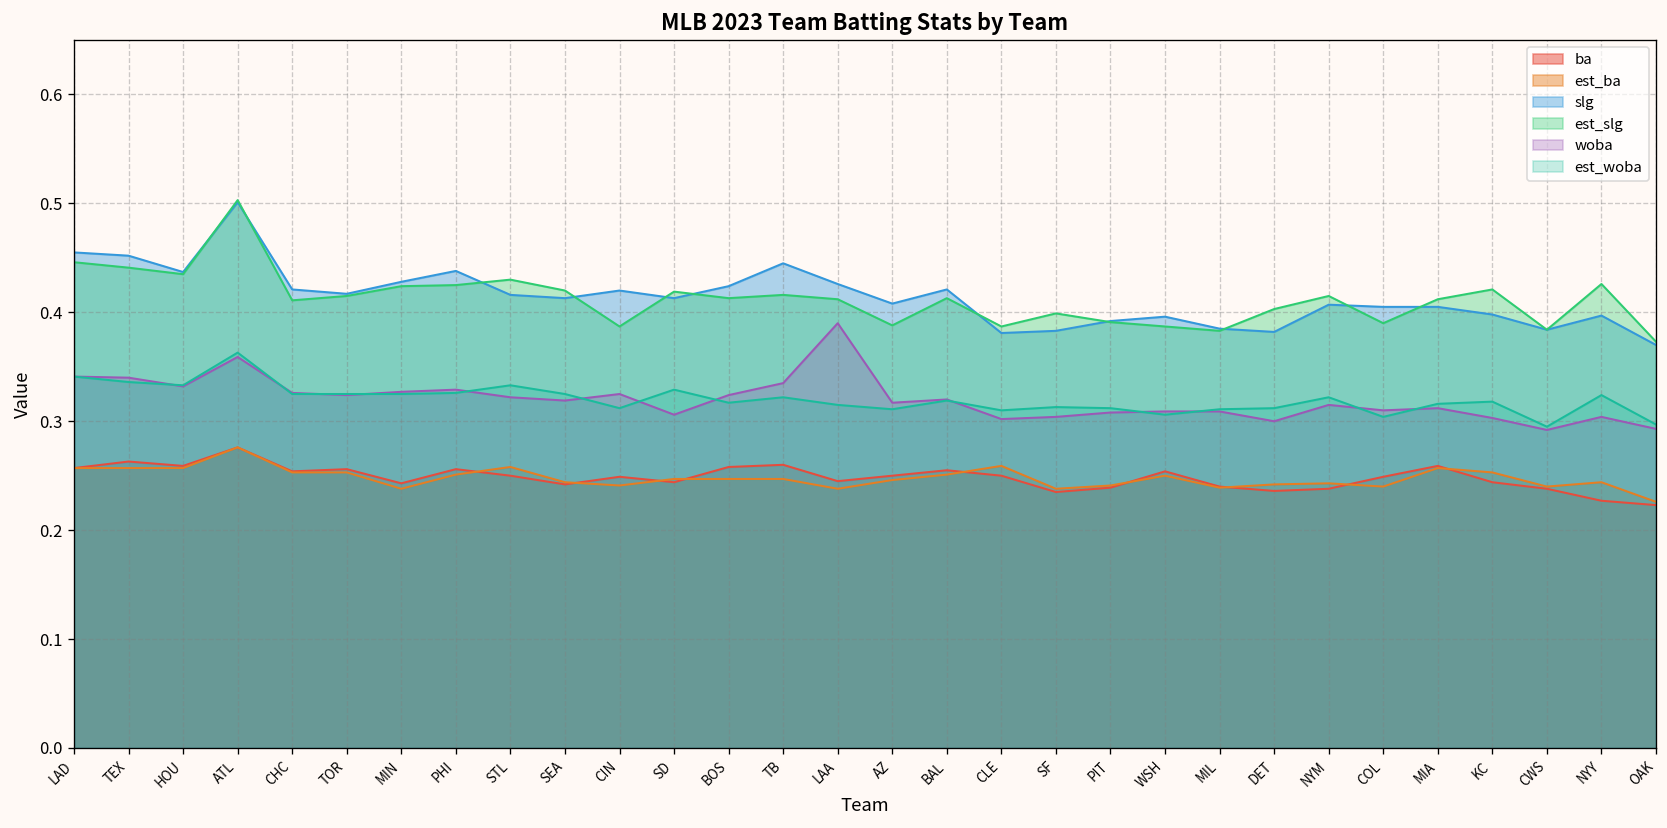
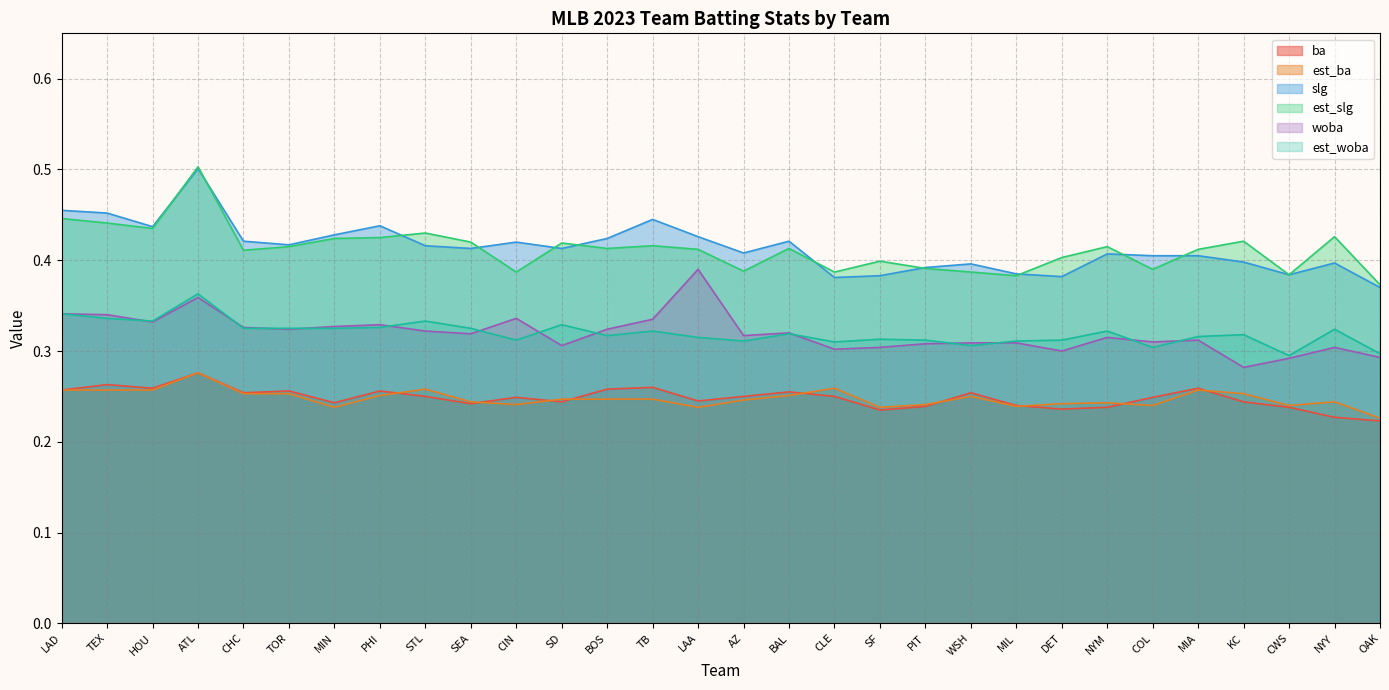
  {
    "woba": {
      "TEX": 0.34,
      "ATL": 0.36,
      "PHI": 0.33,
      "STL": 0.32,
      "SEA": 0.32,
-     "CIN": 0.33,
+     "CIN": 0.34,
      "SD": 0.31,
      "BOS": 0.32,
      "TB": 0.34,
      "LAA": 0.39,
      "AZ": 0.32,
      "CLE": 0.30,
      "SF": 0.30,
      "PIT": 0.31,
      "WSH": 0.31,
      "DET": 0.30,
      "NYM": 0.32,
      "COL": 0.31,
      "MIA": 0.31,
-     "KC": 0.30,
+     "KC": 0.28,
      "CWS": 0.29,
      "NYY": 0.30,
      "OAK": 0.29
    }
  }
